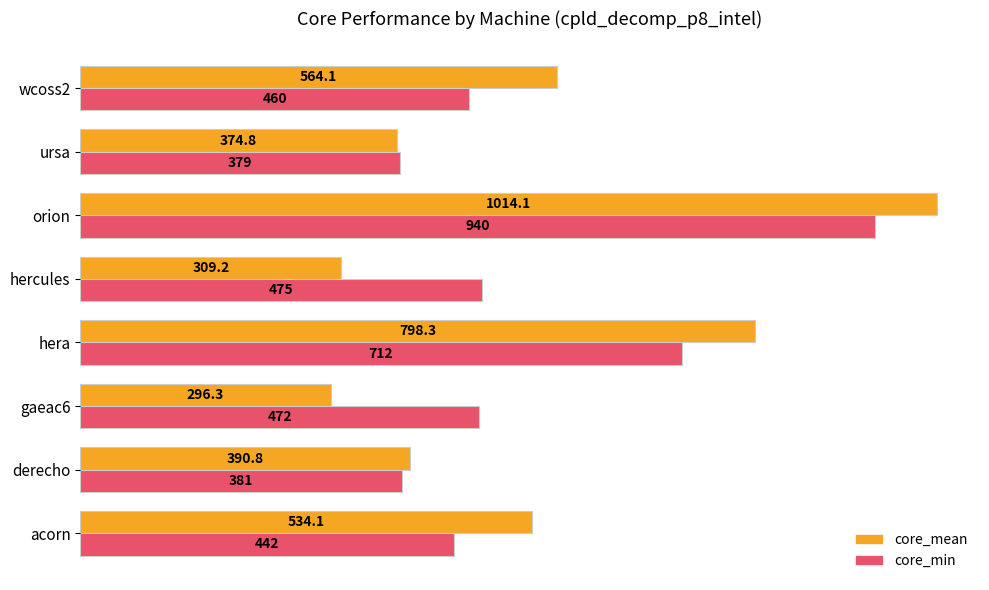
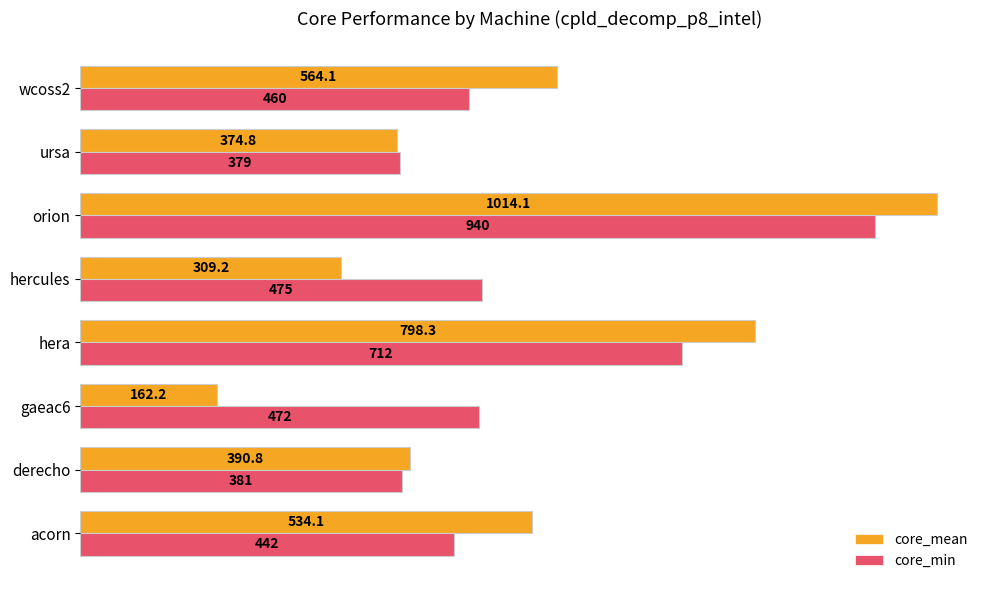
  {
    "core_mean": {
      "wcoss2": 564.1,
      "ursa": 374.8,
      "orion": 1014.1,
      "hercules": 309.2,
      "hera": 798.3,
-     "gaeac6": 296.3,
+     "gaeac6": 162.2,
      "derecho": 390.8,
      "acorn": 534.1
    },
    "core_min": {
      "wcoss2": 460,
      "ursa": 379,
      "orion": 940,
      "hercules": 475,
      "hera": 712,
      "gaeac6": 472,
      "derecho": 381,
      "acorn": 442
    }
  }
